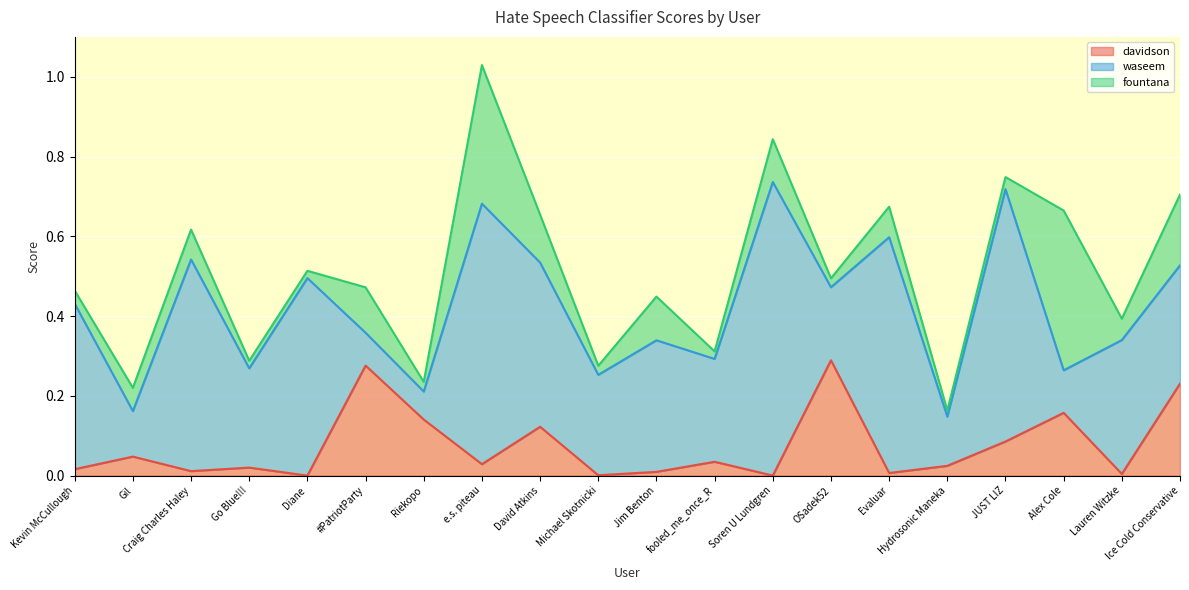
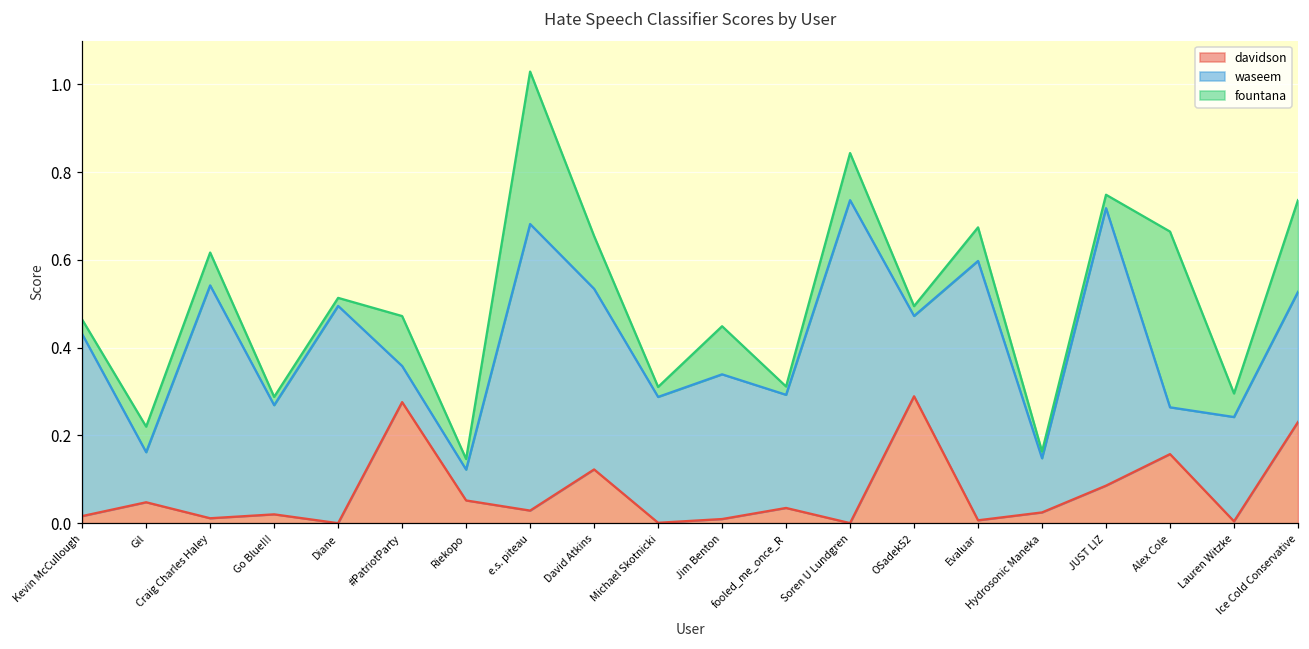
  {
    "davidson": {
      "Kevin McCullough": 0.02,
      "Gil": 0.05,
      "Craig Charles Haley": 0.01,
      "Go Blue!!!": 0.02,
      "Diane": 0.00,
      "#PatriotParty": 0.28,
-     "Riekopo": 0.14,
+     "Riekopo": 0.05,
      "e.s. piteau": 0.03,
      "David Atkins": 0.12,
      "Michael Skotnicki": 0.00,
      "Jim Benton": 0.01,
      "fooled_me_once_R": 0.03,
      "Soren U Lundgren": 0.00,
      "OSadek52": 0.29,
      "Evaluar": 0.01,
      "Hydrosonic Maneka": 0.02,
      "JUST LIZ": 0.09,
      "Alex Cole": 0.16,
      "Lauren Witzke": 0.00,
      "Ice Cold Conservative": 0.23
    },
    "waseem": {
      "Kevin McCullough": 0.41,
      "Gil": 0.11,
      "Craig Charles Haley": 0.53,
      "Go Blue!!!": 0.25,
      "Diane": 0.50,
      "#PatriotParty": 0.08,
      "Riekopo": 0.07,
      "e.s. piteau": 0.65,
      "David Atkins": 0.41,
-     "Michael Skotnicki": 0.25,
+     "Michael Skotnicki": 0.29,
      "Jim Benton": 0.33,
      "fooled_me_once_R": 0.26,
      "Soren U Lundgren": 0.74,
      "OSadek52": 0.18,
      "Evaluar": 0.59,
      "Hydrosonic Maneka": 0.12,
      "JUST LIZ": 0.63,
      "Alex Cole": 0.11,
-     "Lauren Witzke": 0.34,
+     "Lauren Witzke": 0.24,
      "Ice Cold Conservative": 0.30
    },
    "fountana": {
      "Kevin McCullough": 0.03,
      "Gil": 0.06,
      "Craig Charles Haley": 0.07,
      "Go Blue!!!": 0.02,
      "Diane": 0.02,
      "#PatriotParty": 0.11,
      "Riekopo": 0.02,
      "e.s. piteau": 0.35,
      "David Atkins": 0.12,
      "Michael Skotnicki": 0.02,
      "Jim Benton": 0.11,
      "fooled_me_once_R": 0.02,
      "Soren U Lundgren": 0.11,
      "OSadek52": 0.02,
      "Evaluar": 0.08,
      "Hydrosonic Maneka": 0.02,
      "JUST LIZ": 0.03,
      "Alex Cole": 0.40,
      "Lauren Witzke": 0.05,
-     "Ice Cold Conservative": 0.18
+     "Ice Cold Conservative": 0.21
    }
  }
